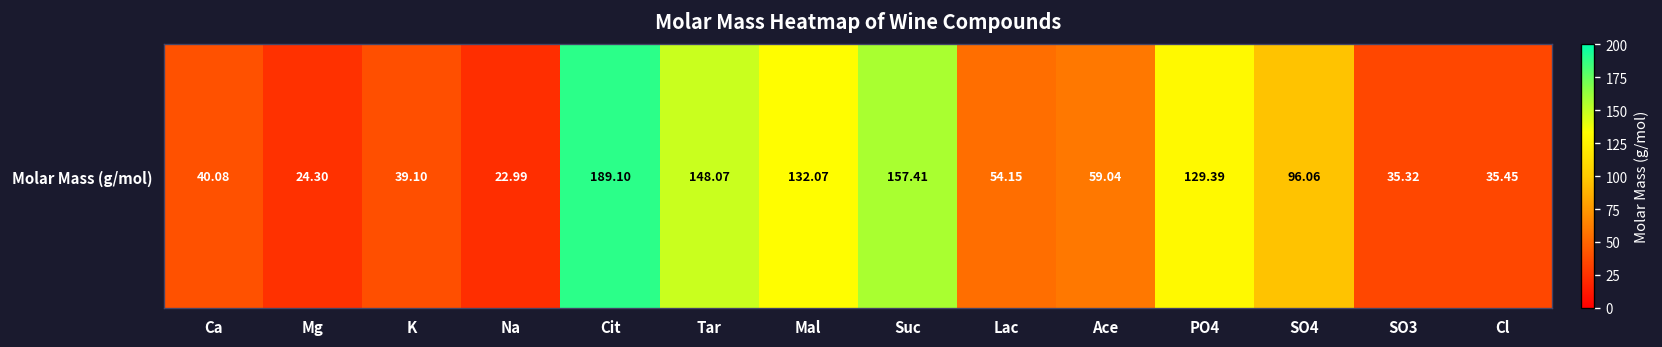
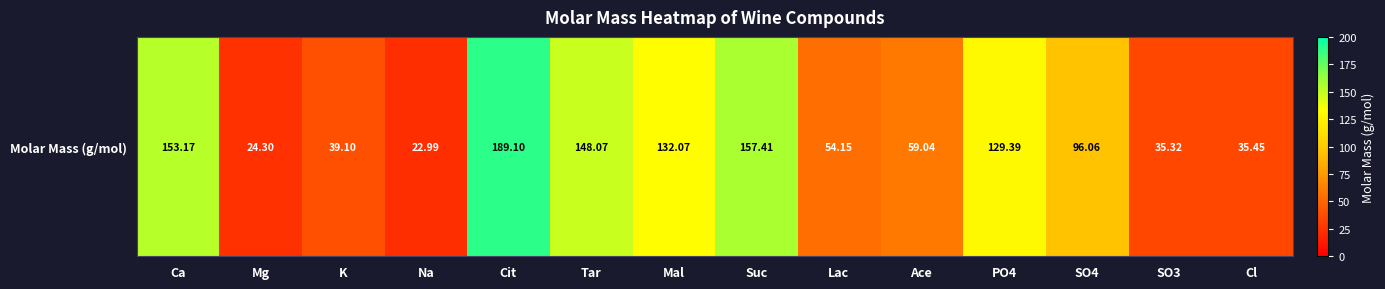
  {
    "Molar Mass (g/mol)": {
-     "Ca": 40.08,
+     "Ca": 153.17,
      "Mg": 24.30,
      "K": 39.10,
      "Na": 22.99,
      "Cit": 189.10,
      "Tar": 148.07,
      "Mal": 132.07,
      "Suc": 157.41,
      "Lac": 54.15,
      "Ace": 59.04,
      "PO4": 129.39,
      "SO4": 96.06,
      "SO3": 35.32,
      "Cl": 35.45
    }
  }
